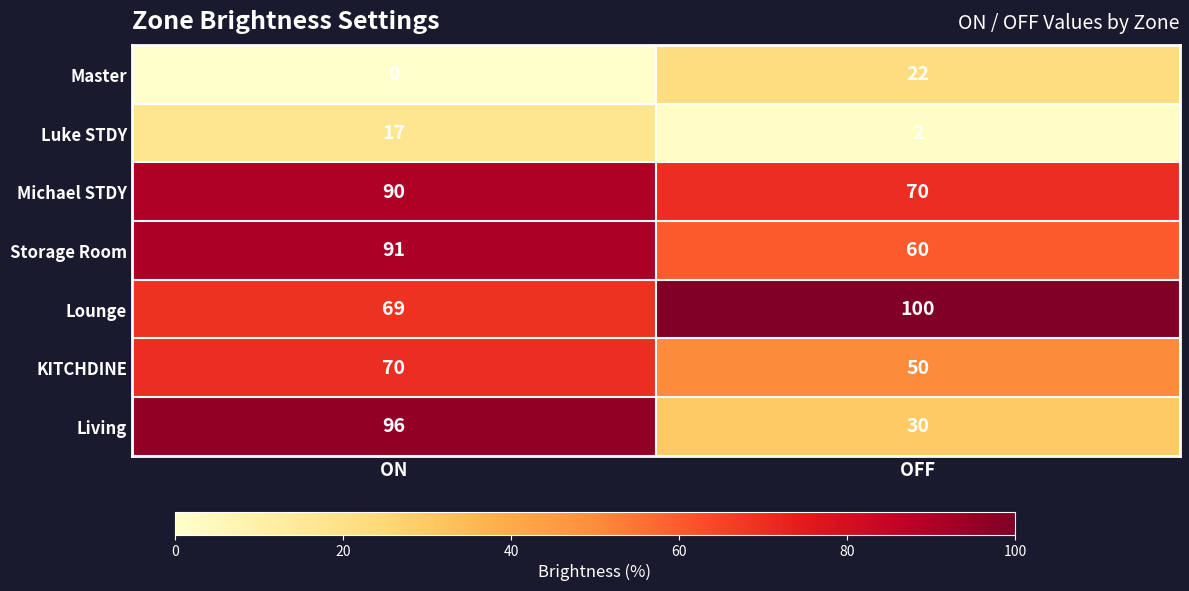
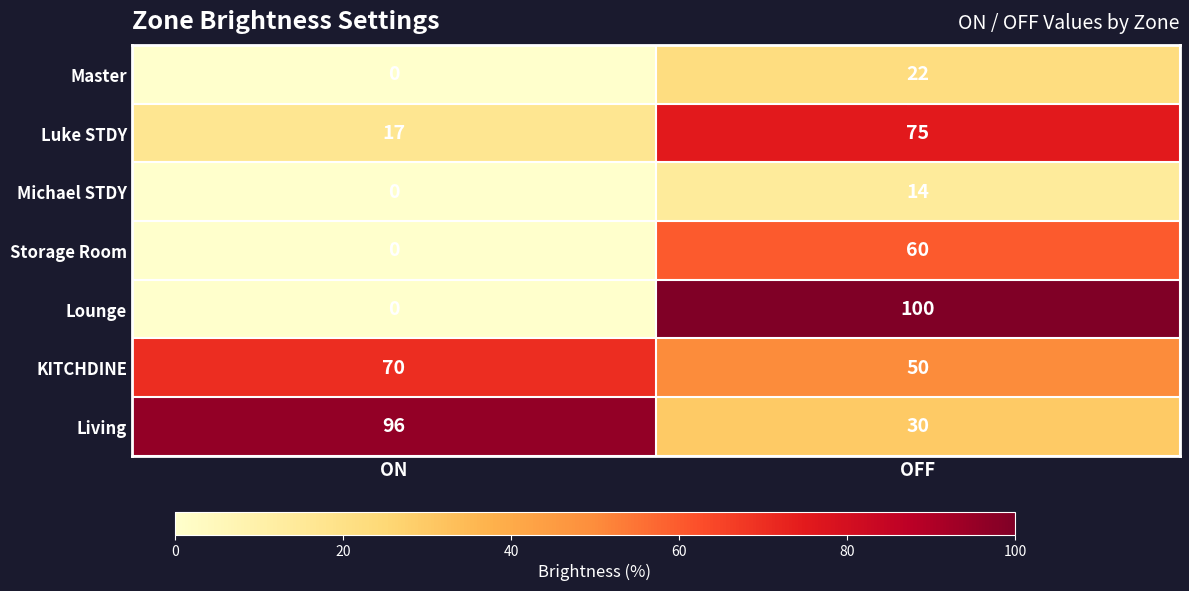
  {
    "Luke STDY": {
-     "OFF": 2
+     "OFF": 75
    },
    "Michael STDY": {
-     "ON": 90,
-     "OFF": 70
+     "ON": 0,
+     "OFF": 14
    },
    "Storage Room": {
-     "ON": 91
+     "ON": 0
    },
    "Lounge": {
-     "ON": 69
+     "ON": 0
    }
  }
